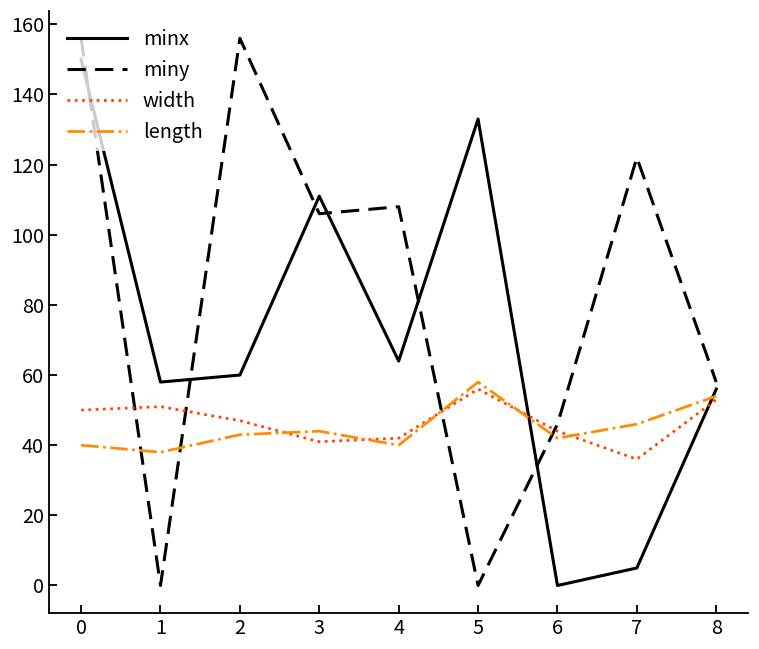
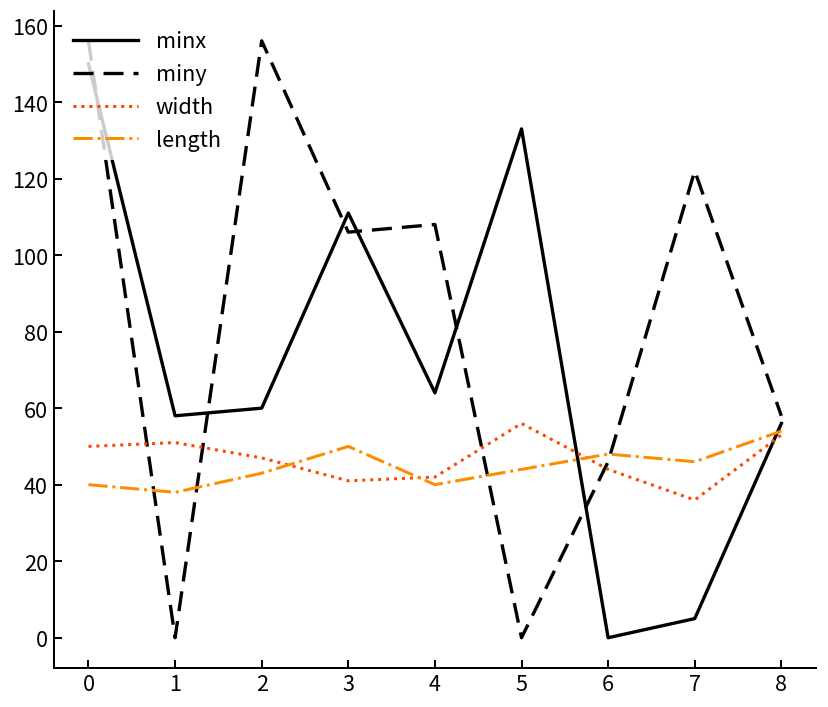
  {
    "width": {
      "0": 50,
      "1": 51,
      "2": 47,
      "3": 41,
      "4": 42,
      "5": 56,
      "6": 44,
      "7": 36,
      "8": 53
    },
    "length": {
      "0": 40,
      "1": 38,
      "2": 43,
-     "3": 44,
+     "3": 50,
      "4": 40,
-     "5": 58,
-     "6": 42,
+     "5": 44,
+     "6": 48,
      "7": 46,
      "8": 54
    }
  }
